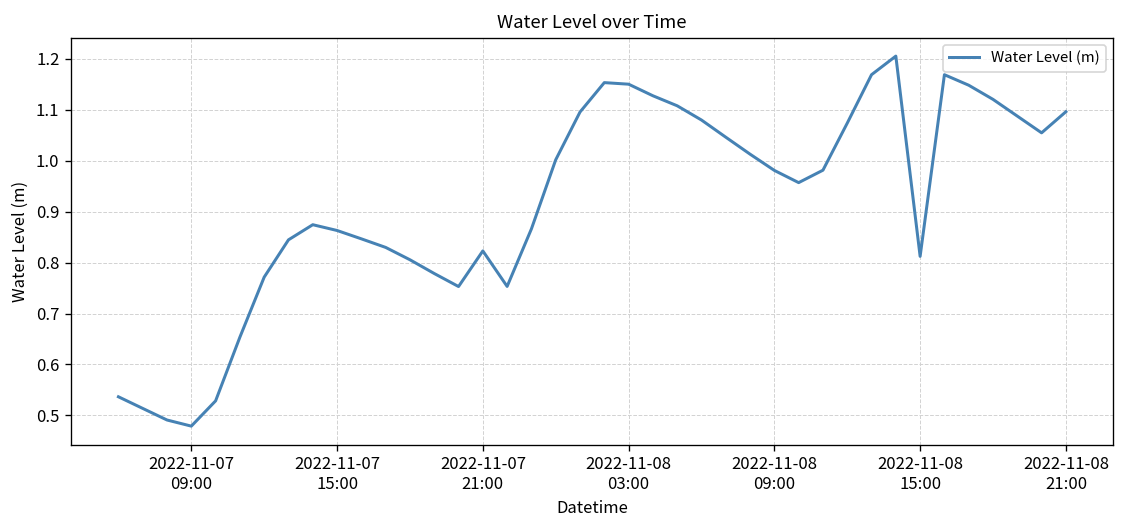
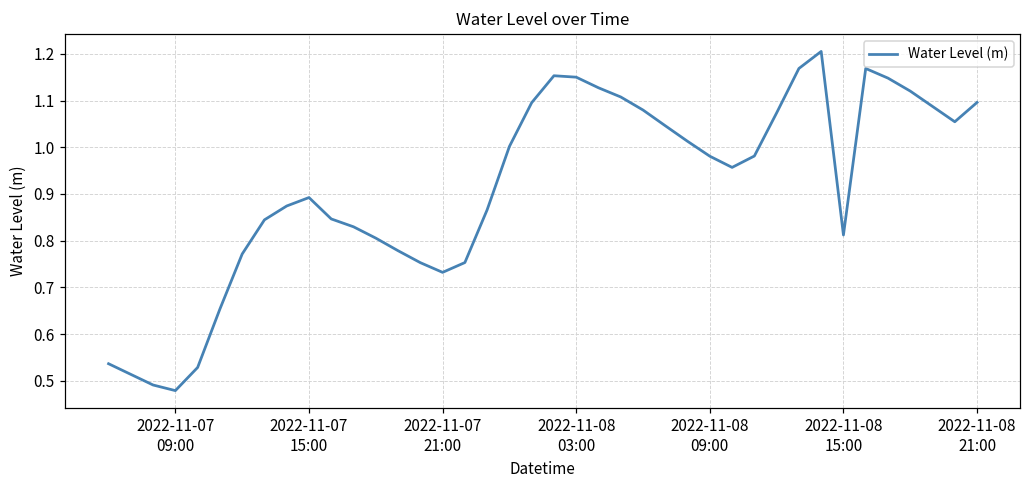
  {
    "2022-11-07 09:00": 0.48,
-   "2022-11-07 15:00": 0.86,
-   "2022-11-07 21:00": 0.82,
+   "2022-11-07 15:00": 0.89,
+   "2022-11-07 21:00": 0.73,
    "2022-11-08 03:00": 1.15,
    "2022-11-08 09:00": 0.98,
    "2022-11-08 15:00": 0.81,
    "2022-11-08 21:00": 1.10
  }
